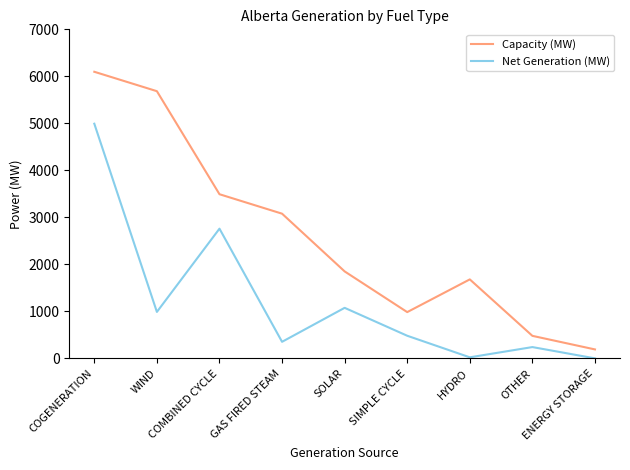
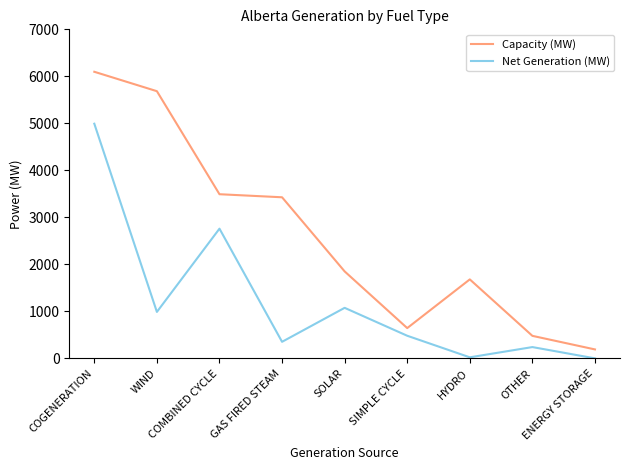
  {
    "Capacity (MW)": {
      "COGENERATION": 6100,
      "WIND": 5700,
      "COMBINED CYCLE": 3500,
-     "GAS FIRED STEAM": 3100,
+     "GAS FIRED STEAM": 3400,
      "SOLAR": 1900,
-     "SIMPLE CYCLE": 1000,
+     "SIMPLE CYCLE": 600,
      "HYDRO": 1700,
      "OTHER": 500,
      "ENERGY STORAGE": 200
    },
    "Net Generation (MW)": {
      "COGENERATION": 5000,
      "WIND": 1000,
      "COMBINED CYCLE": 2800,
      "GAS FIRED STEAM": 400,
      "SOLAR": 1100,
      "SIMPLE CYCLE": 500,
      "HYDRO": 0,
      "OTHER": 200,
      "ENERGY STORAGE": 0
    }
  }
